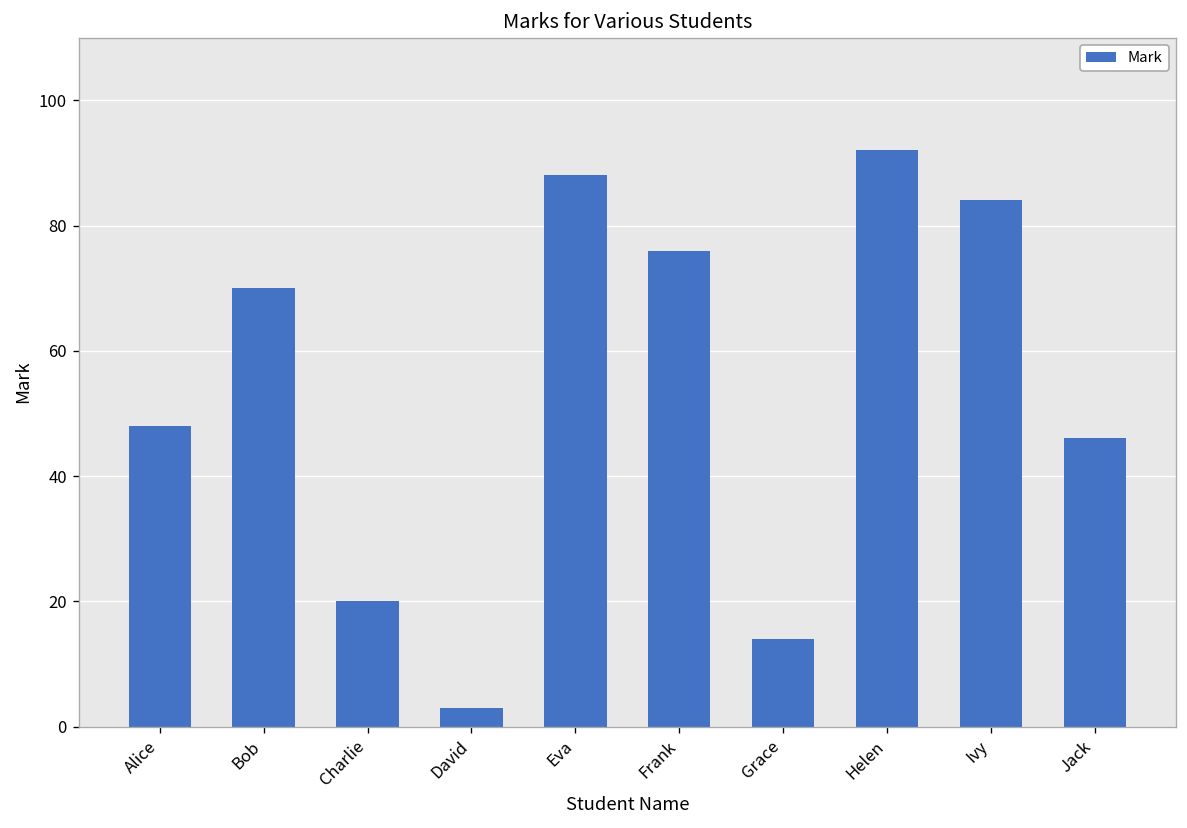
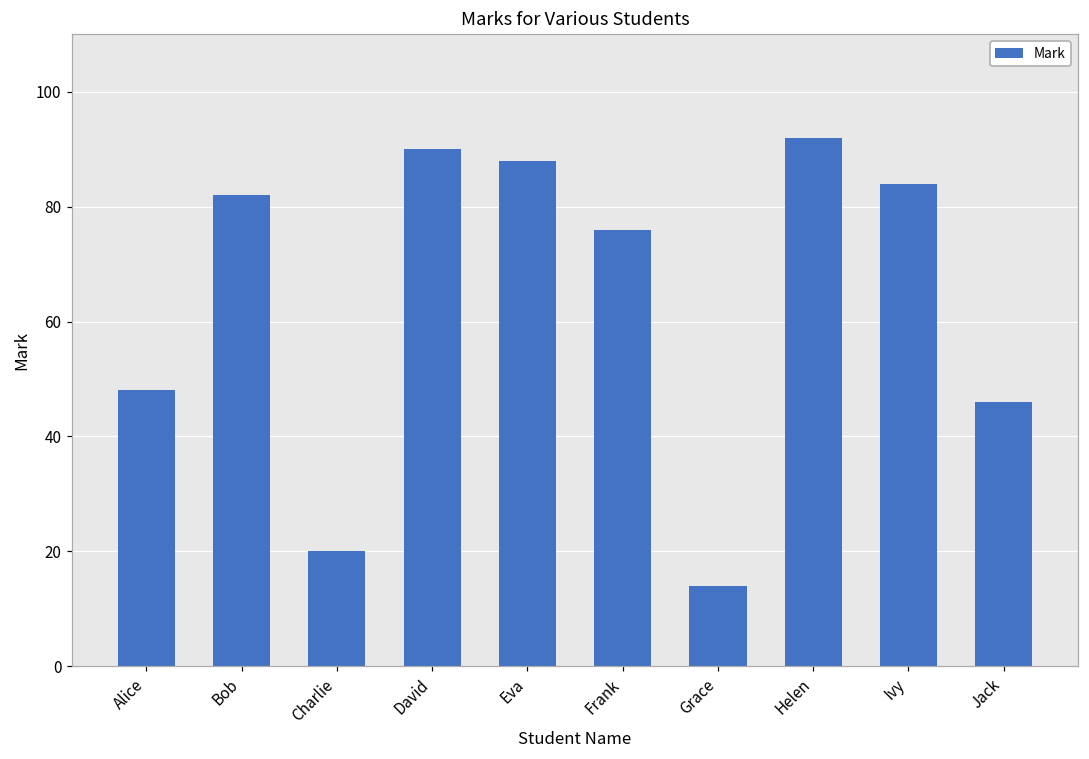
  {
    "Alice": 48,
-   "Bob": 70,
+   "Bob": 82,
    "Charlie": 20,
-   "David": 3,
+   "David": 90,
    "Eva": 88,
    "Frank": 76,
    "Grace": 14,
    "Helen": 92,
    "Ivy": 84,
    "Jack": 46
  }
